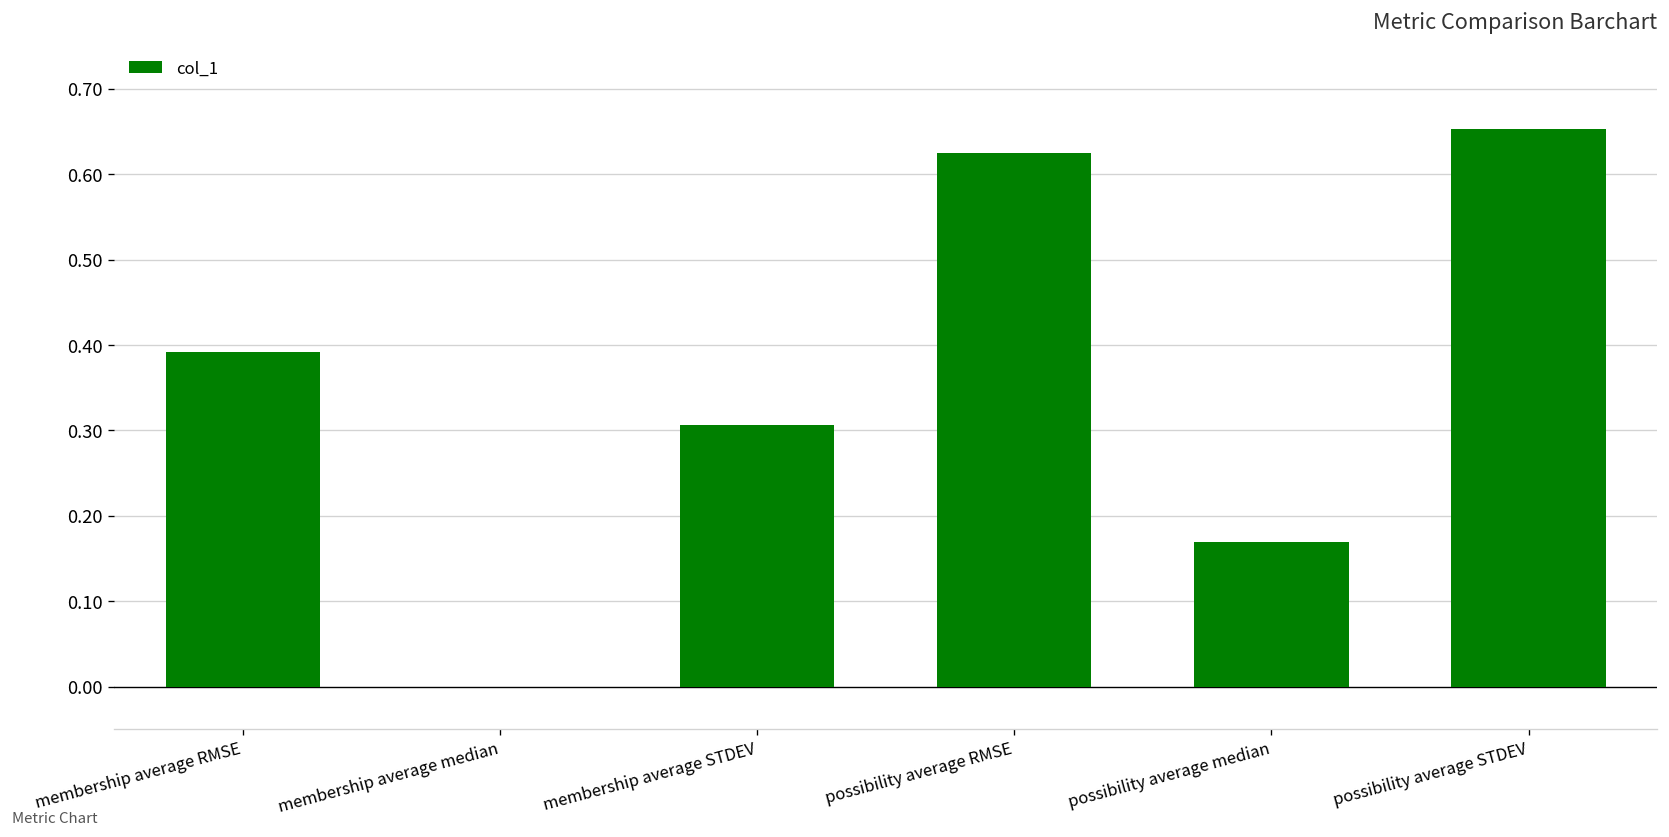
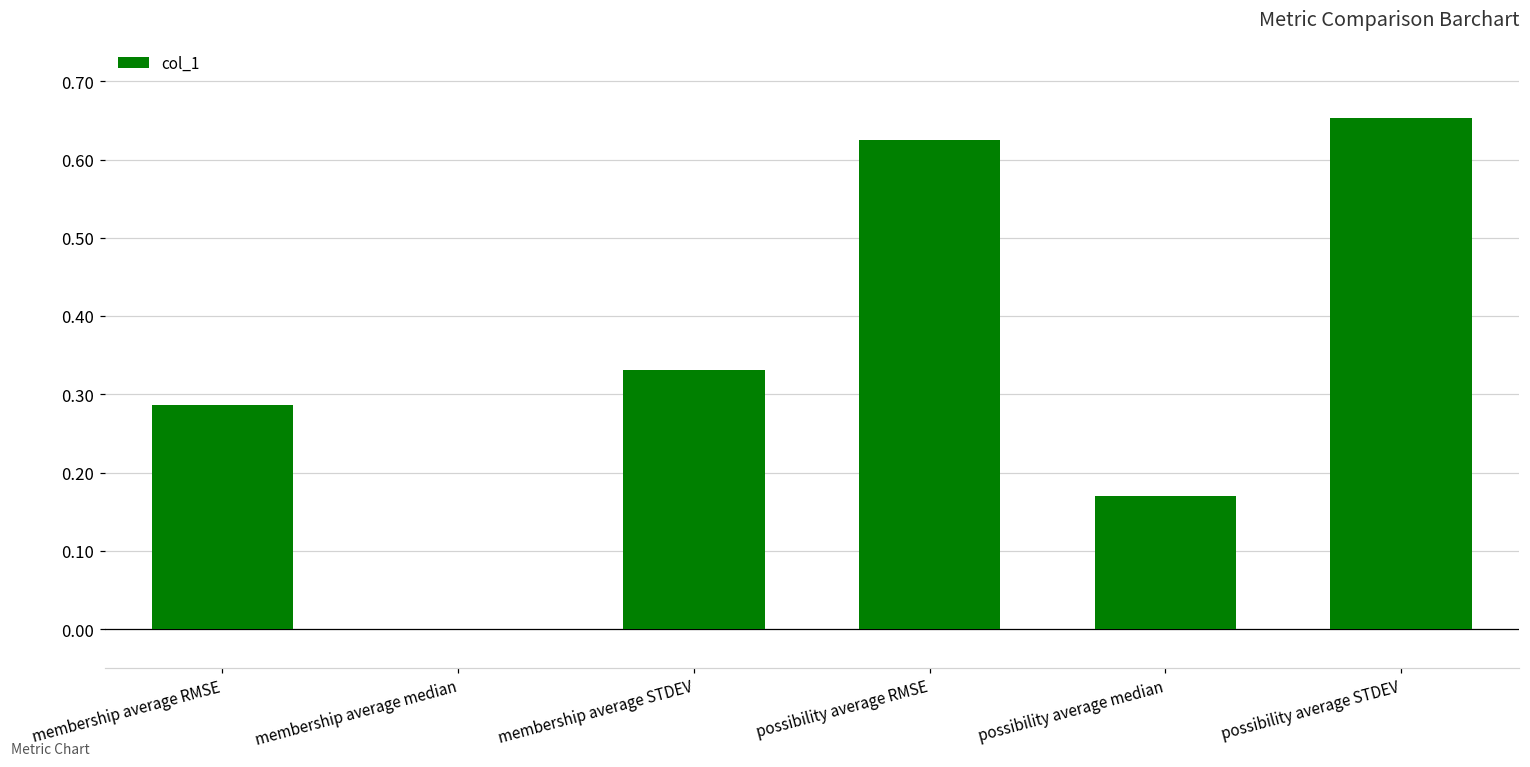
  {
-   "membership average RMSE": 0.39,
-   "membership average STDEV": 0.31,
+   "membership average RMSE": 0.29,
+   "membership average STDEV": 0.33,
    "possibility average RMSE": 0.63,
    "possibility average median": 0.17,
    "possibility average STDEV": 0.65
  }
